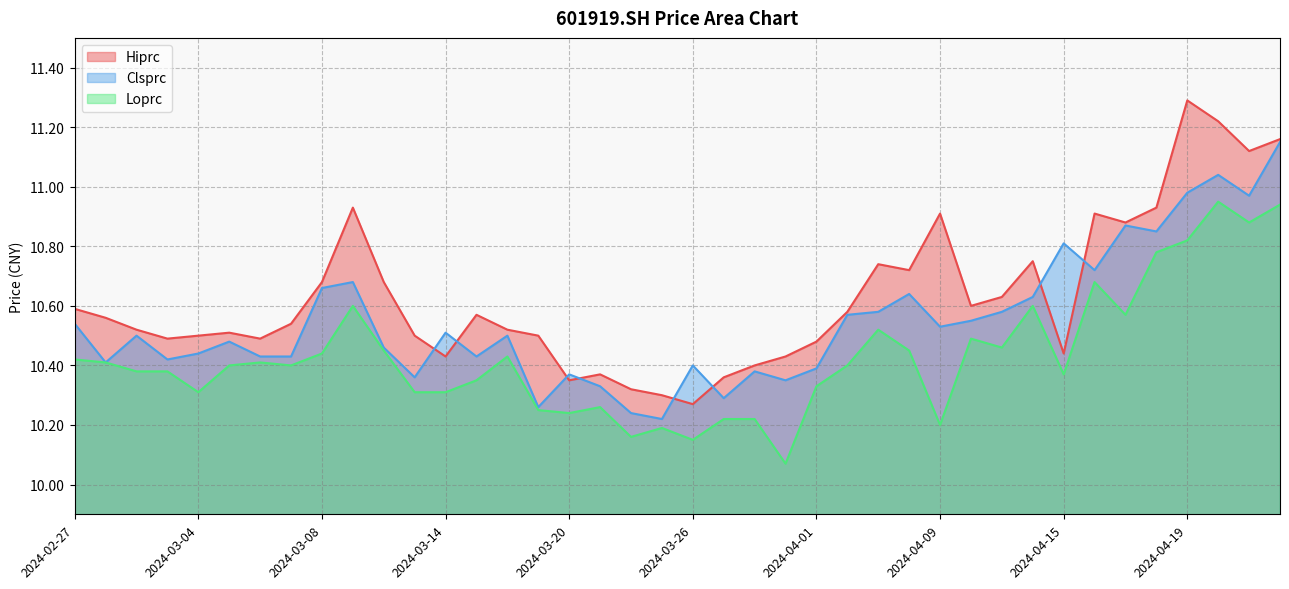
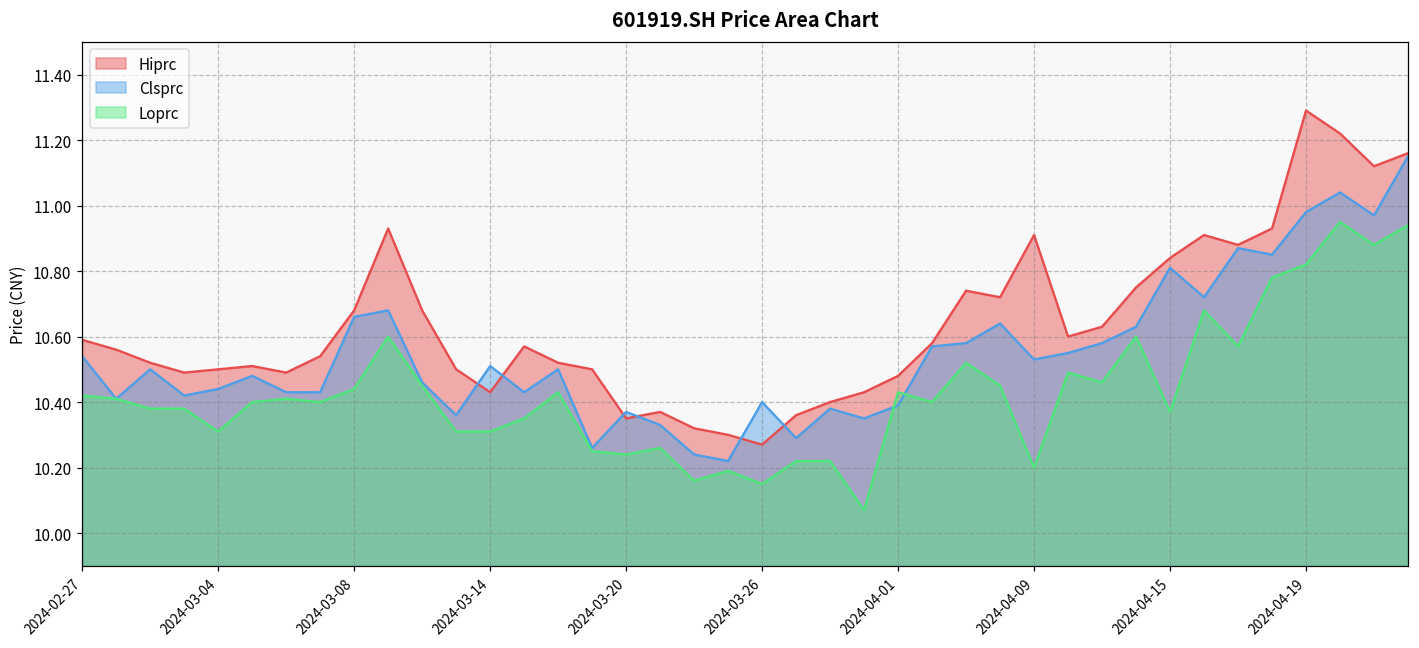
  {
    "Hiprc": {
      "2024-02-27": 10.59,
      "2024-03-04": 10.50,
      "2024-03-08": 10.68,
      "2024-03-14": 10.43,
      "2024-03-20": 10.35,
      "2024-03-26": 10.27,
      "2024-04-01": 10.48,
      "2024-04-09": 10.91,
-     "2024-04-15": 10.44,
+     "2024-04-15": 10.84,
      "2024-04-19": 11.29
    },
    "Clsprc": {
      "2024-02-27": 10.54,
      "2024-03-04": 10.44,
      "2024-03-08": 10.66,
      "2024-03-14": 10.51,
      "2024-03-20": 10.37,
      "2024-03-26": 10.40,
      "2024-04-01": 10.39,
      "2024-04-09": 10.53,
      "2024-04-15": 10.81,
      "2024-04-19": 10.98
    },
    "Loprc": {
      "2024-02-27": 10.42,
      "2024-03-04": 10.31,
      "2024-03-08": 10.44,
      "2024-03-14": 10.31,
      "2024-03-20": 10.24,
      "2024-03-26": 10.15,
-     "2024-04-01": 10.33,
+     "2024-04-01": 10.43,
      "2024-04-09": 10.20,
      "2024-04-15": 10.37,
      "2024-04-19": 10.82
    }
  }
